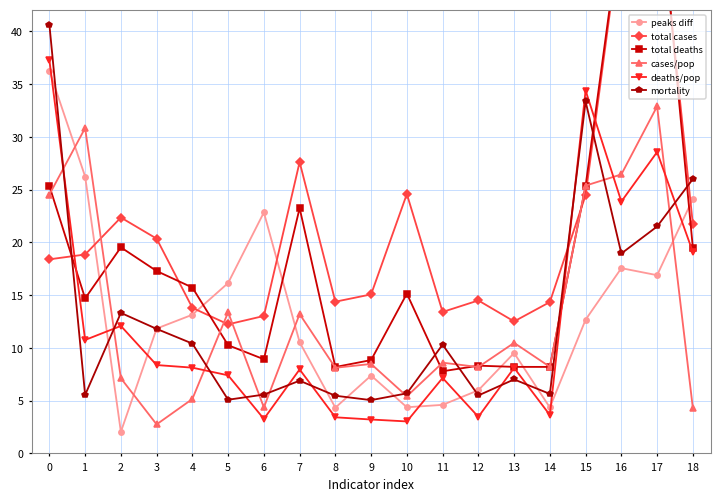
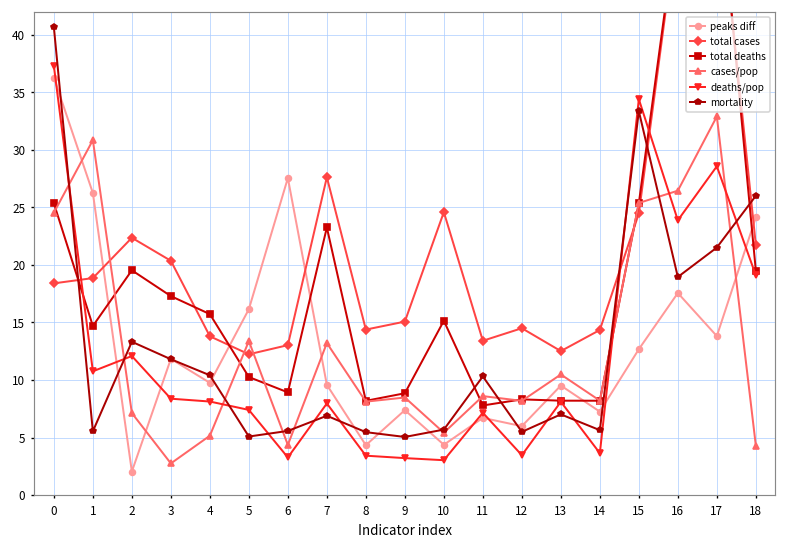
  {
    "peaks diff": {
      "0": 36,
      "1": 26,
      "2": 2,
-     "4": 13,
+     "4": 10,
      "5": 16,
-     "6": 23,
-     "7": 11,
+     "6": 28,
+     "7": 10,
      "8": 4,
      "9": 7,
      "10": 4,
-     "11": 5,
+     "11": 7,
      "12": 6,
      "13": 10,
-     "14": 4,
+     "14": 7,
      "15": 13,
      "16": 18,
-     "17": 17,
+     "17": 14,
      "18": 24
    }
  }
